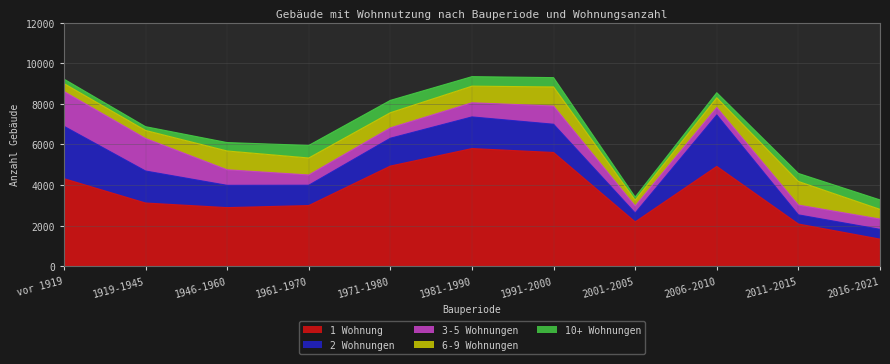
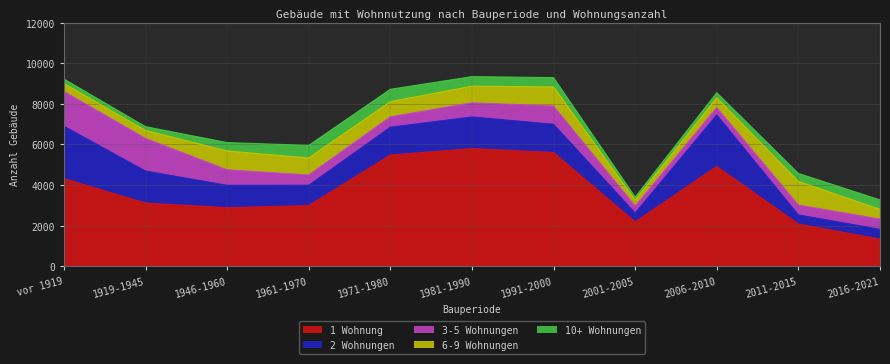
  {
    "1 Wohnung": {
      "vor 1919": 4300,
      "1919-1945": 3100,
      "1946-1960": 2900,
      "1961-1970": 3000,
-     "1971-1980": 4900,
+     "1971-1980": 5500,
      "1981-1990": 5800,
      "1991-2000": 5600,
      "2001-2005": 2200,
      "2006-2010": 4900,
      "2011-2015": 2100,
      "2016-2021": 1300
    },
    "2 Wohnungen": {
      "vor 1919": 2600,
      "1919-1945": 1600,
      "1946-1960": 1100,
      "1961-1970": 1000,
      "1971-1980": 1400,
      "1981-1990": 1600,
      "1991-2000": 1400,
      "2001-2005": 400,
      "2006-2010": 2500,
      "2011-2015": 500,
      "2016-2021": 500
    },
    "3-5 Wohnungen": {
      "vor 1919": 1700,
      "1919-1945": 1600,
      "1946-1960": 800,
      "1961-1970": 500,
      "1971-1980": 500,
      "1981-1990": 700,
      "1991-2000": 900,
      "2001-2005": 300,
      "2006-2010": 400,
      "2011-2015": 500,
      "2016-2021": 500
    },
    "6-9 Wohnungen": {
      "vor 1919": 400,
      "1919-1945": 400,
      "1946-1960": 900,
      "1961-1970": 800,
      "1971-1980": 700,
      "1981-1990": 800,
      "1991-2000": 900,
      "2001-2005": 300,
      "2006-2010": 500,
      "2011-2015": 1200,
      "2016-2021": 500
    },
    "10+ Wohnungen": {
      "vor 1919": 200,
      "1919-1945": 200,
      "1946-1960": 400,
      "1961-1970": 600,
      "1971-1980": 600,
      "1981-1990": 500,
      "1991-2000": 500,
      "2001-2005": 200,
      "2006-2010": 300,
      "2011-2015": 400,
      "2016-2021": 500
    }
  }
